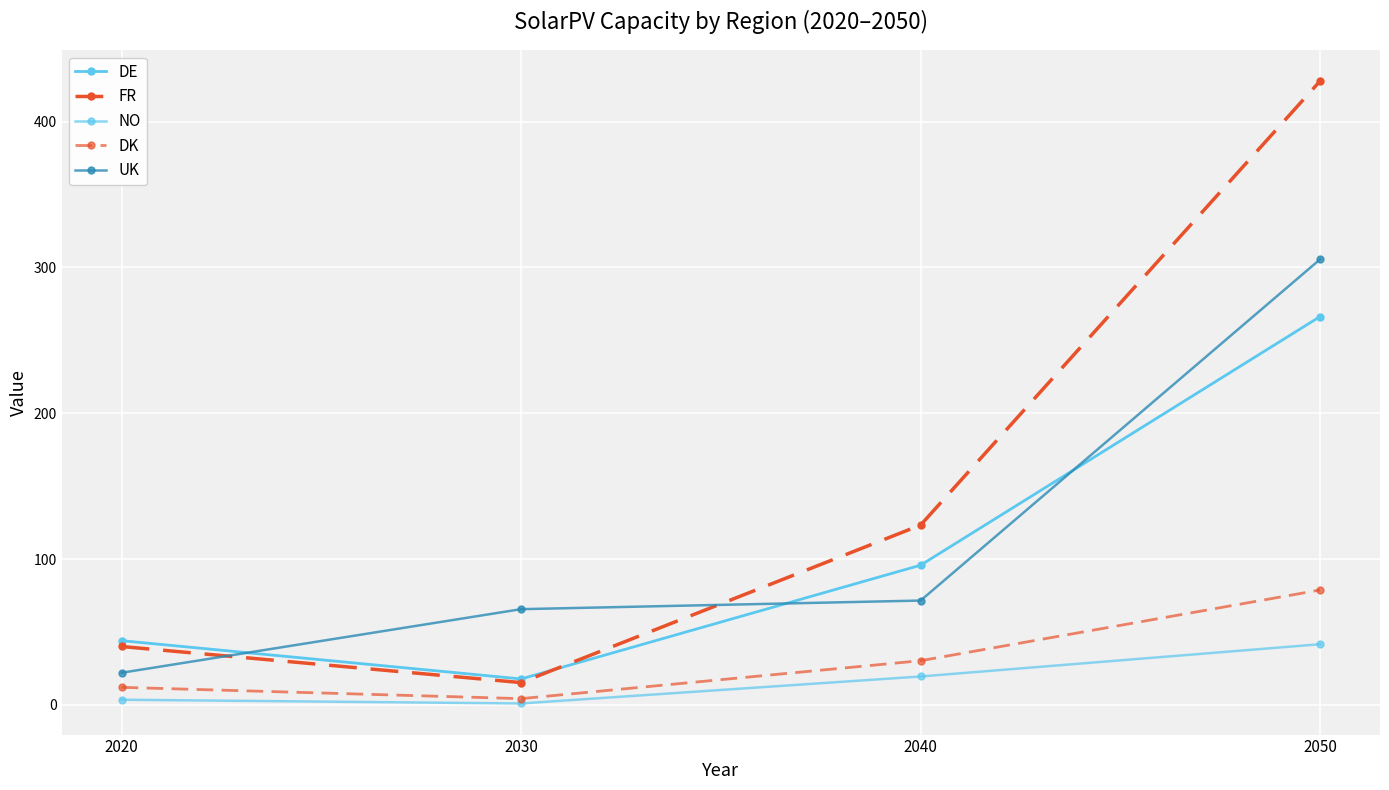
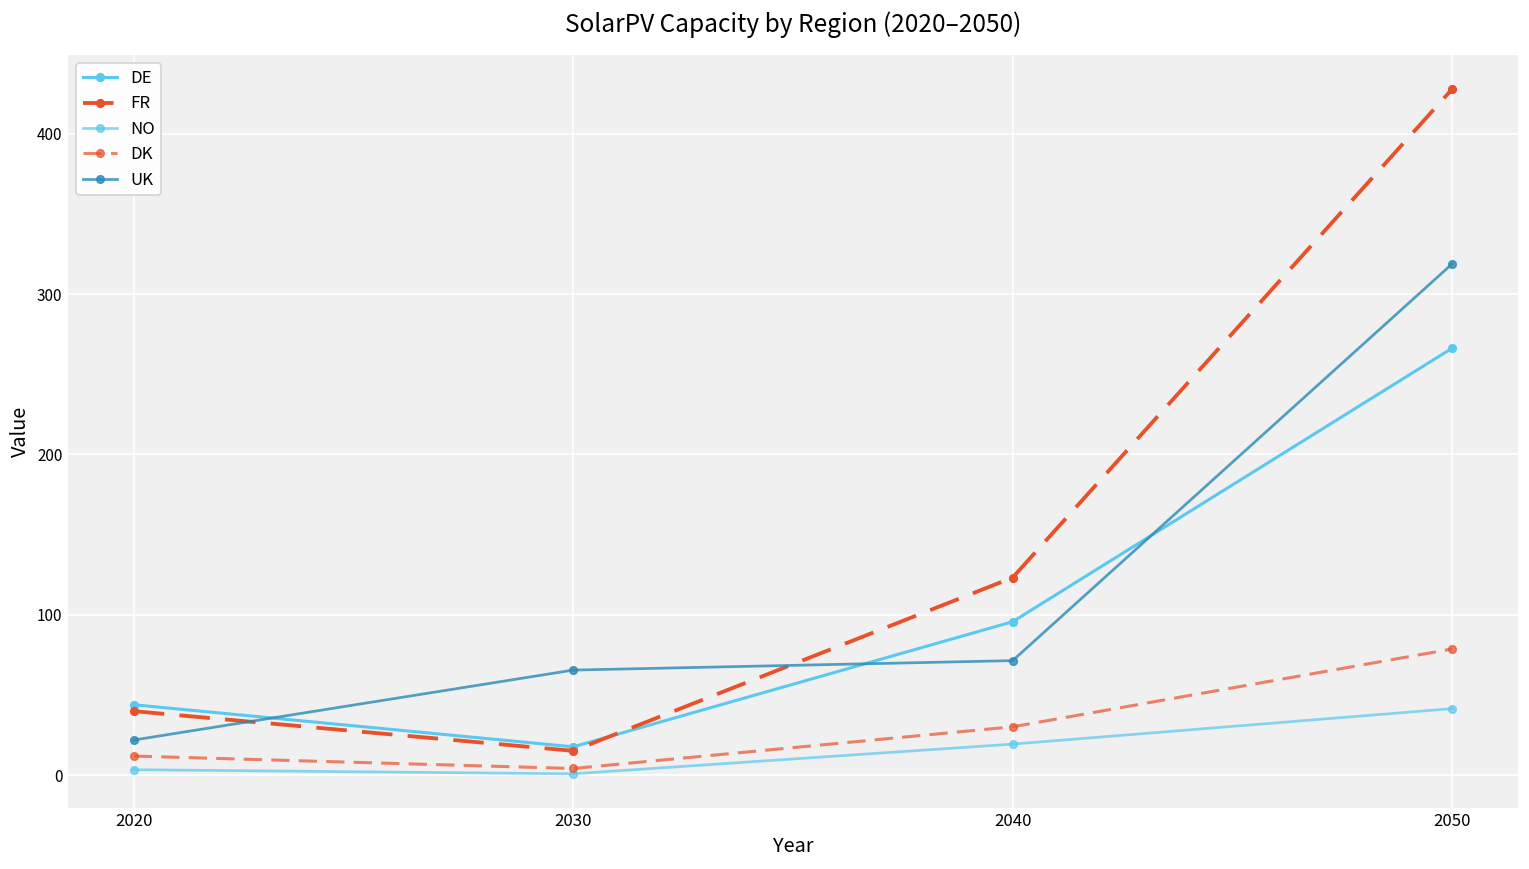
  {
    "UK": {
      "2020": 22,
      "2030": 66,
      "2040": 72,
-     "2050": 306
+     "2050": 319
    }
  }
